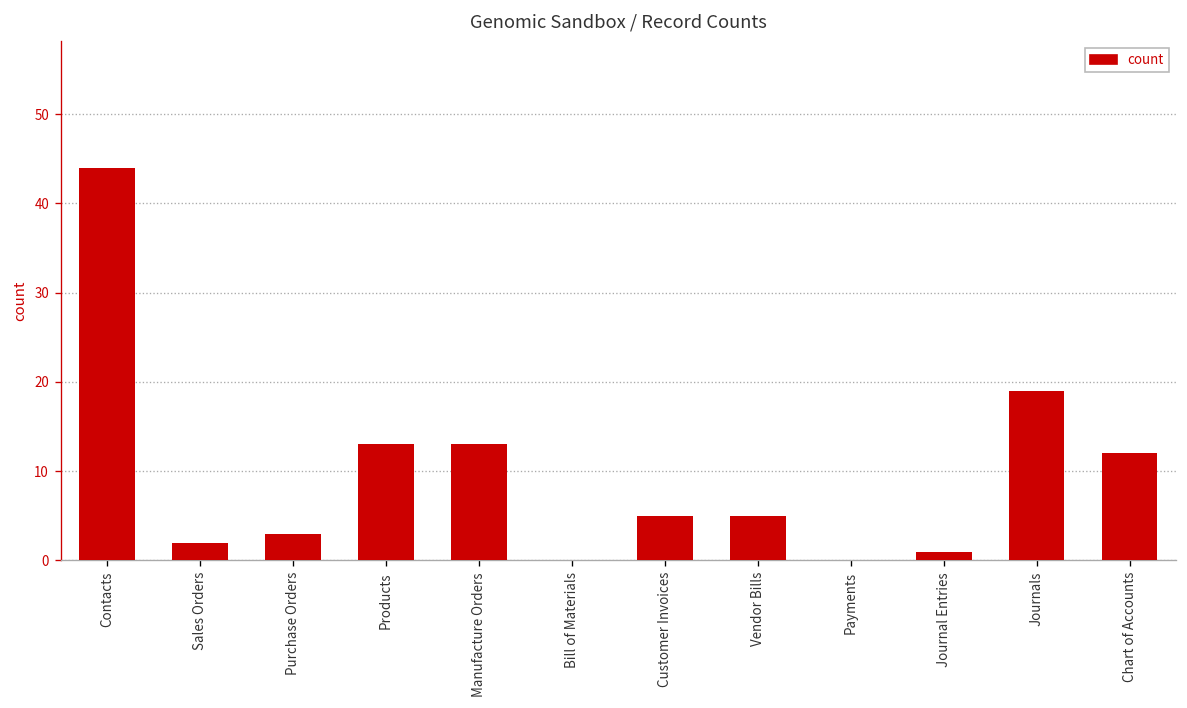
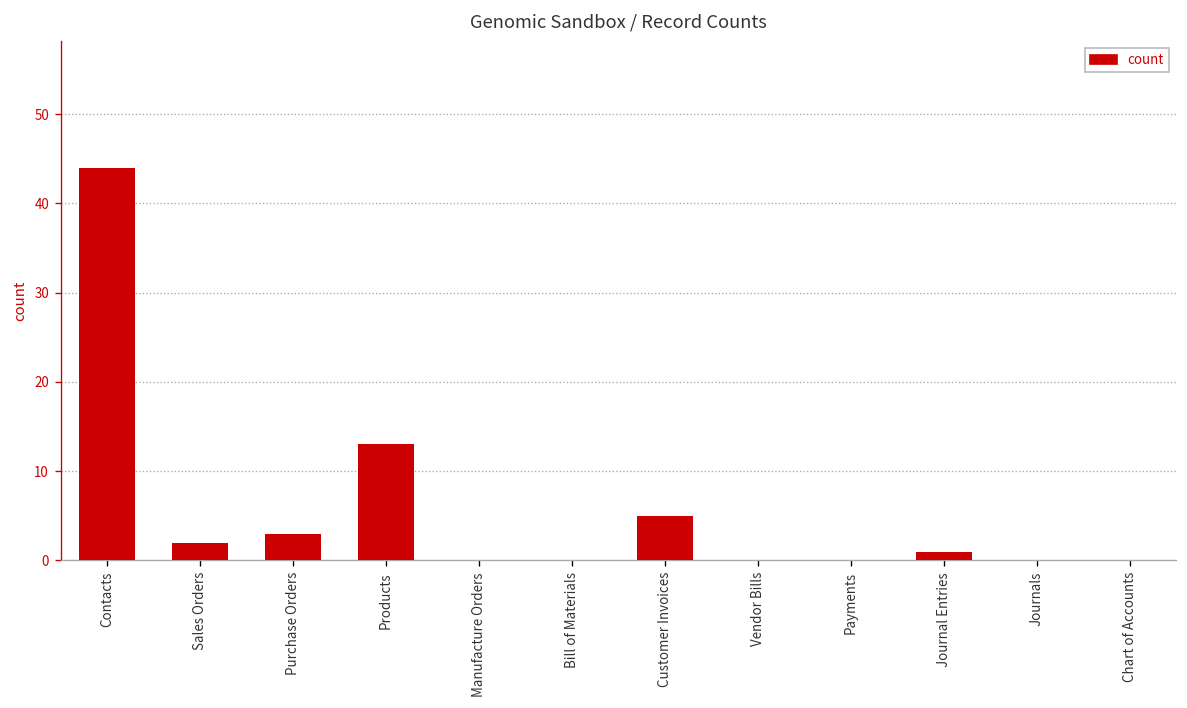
  {
    "Contacts": 44,
    "Sales Orders": 2,
    "Purchase Orders": 3,
    "Products": 13,
-   "Manufacture Orders": 13,
+   "Manufacture Orders": 0,
    "Bill of Materials": 0,
    "Customer Invoices": 5,
-   "Vendor Bills": 5,
+   "Vendor Bills": 0,
    "Payments": 0,
    "Journal Entries": 1,
-   "Journals": 19,
-   "Chart of Accounts": 12
+   "Journals": 0,
+   "Chart of Accounts": 0
  }
